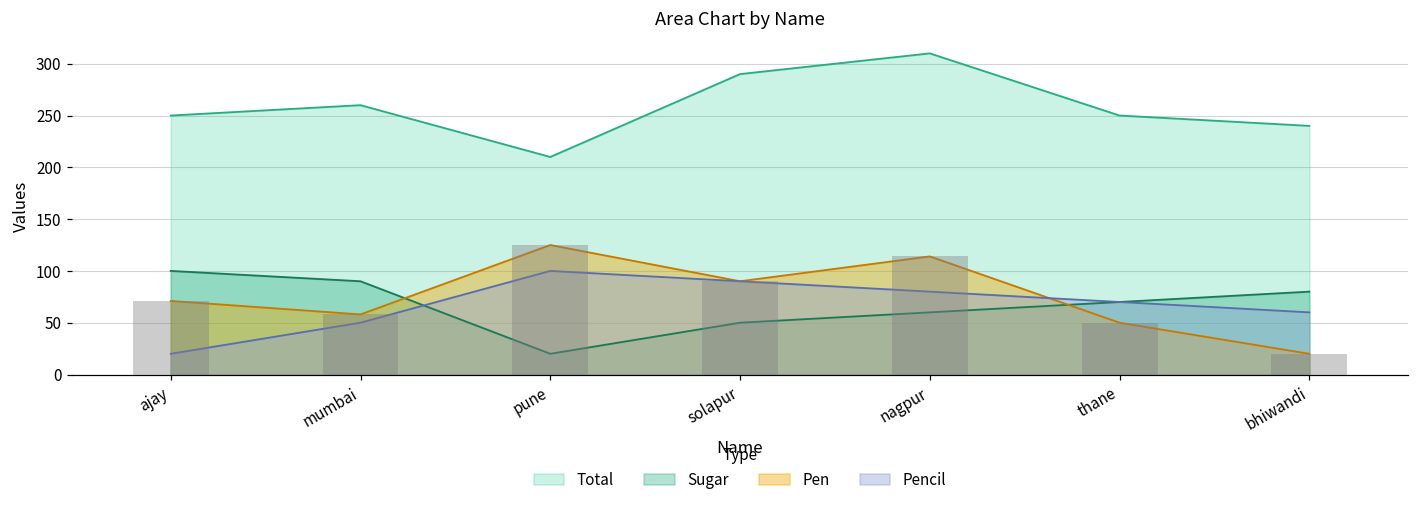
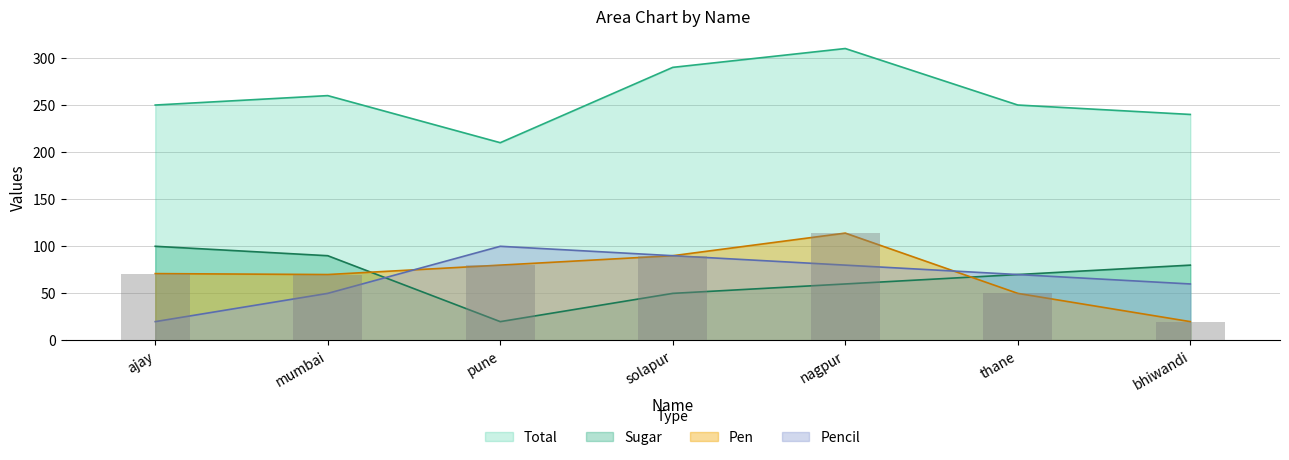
  {
    "Pen": {
      "ajay": 70,
-     "mumbai": 60,
-     "pune": 130,
+     "mumbai": 70,
+     "pune": 80,
      "solapur": 90,
      "nagpur": 110,
      "thane": 50,
      "bhiwandi": 20
    }
  }
